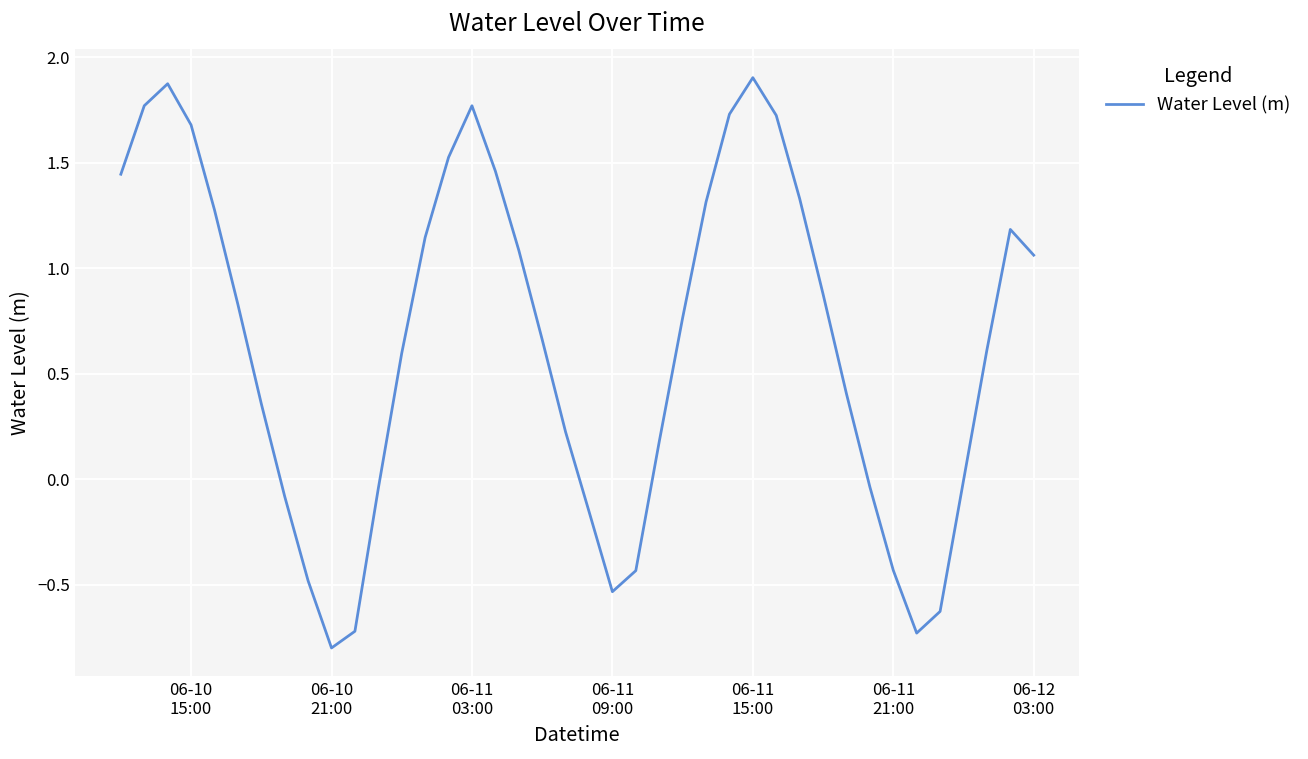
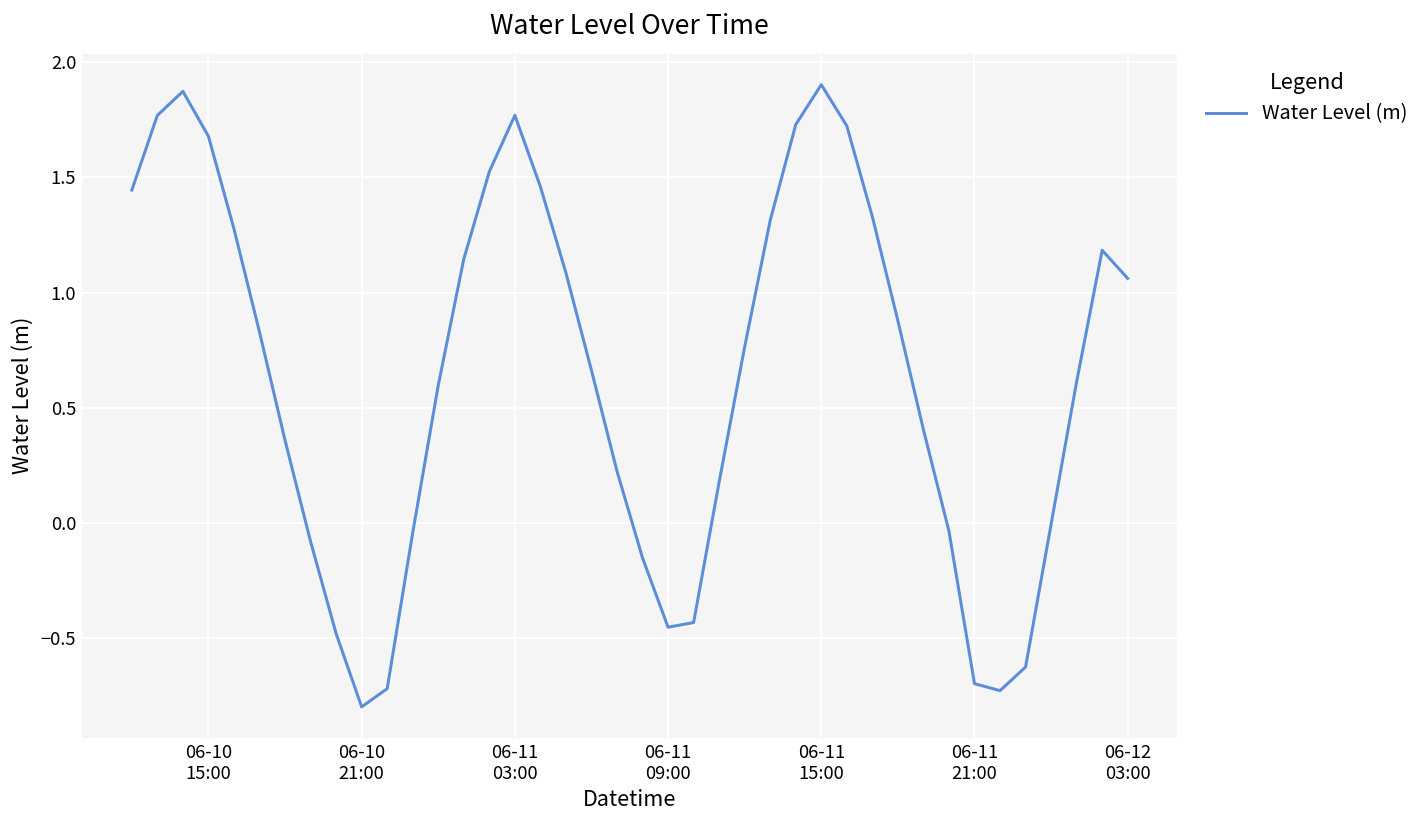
  {
    "06-10 15:00": 1.68,
    "06-10 21:00": -0.80,
    "06-11 03:00": 1.77,
-   "06-11 09:00": -0.53,
+   "06-11 09:00": -0.45,
    "06-11 15:00": 1.90,
-   "06-11 21:00": -0.43,
+   "06-11 21:00": -0.70,
    "06-12 03:00": 1.06
  }
